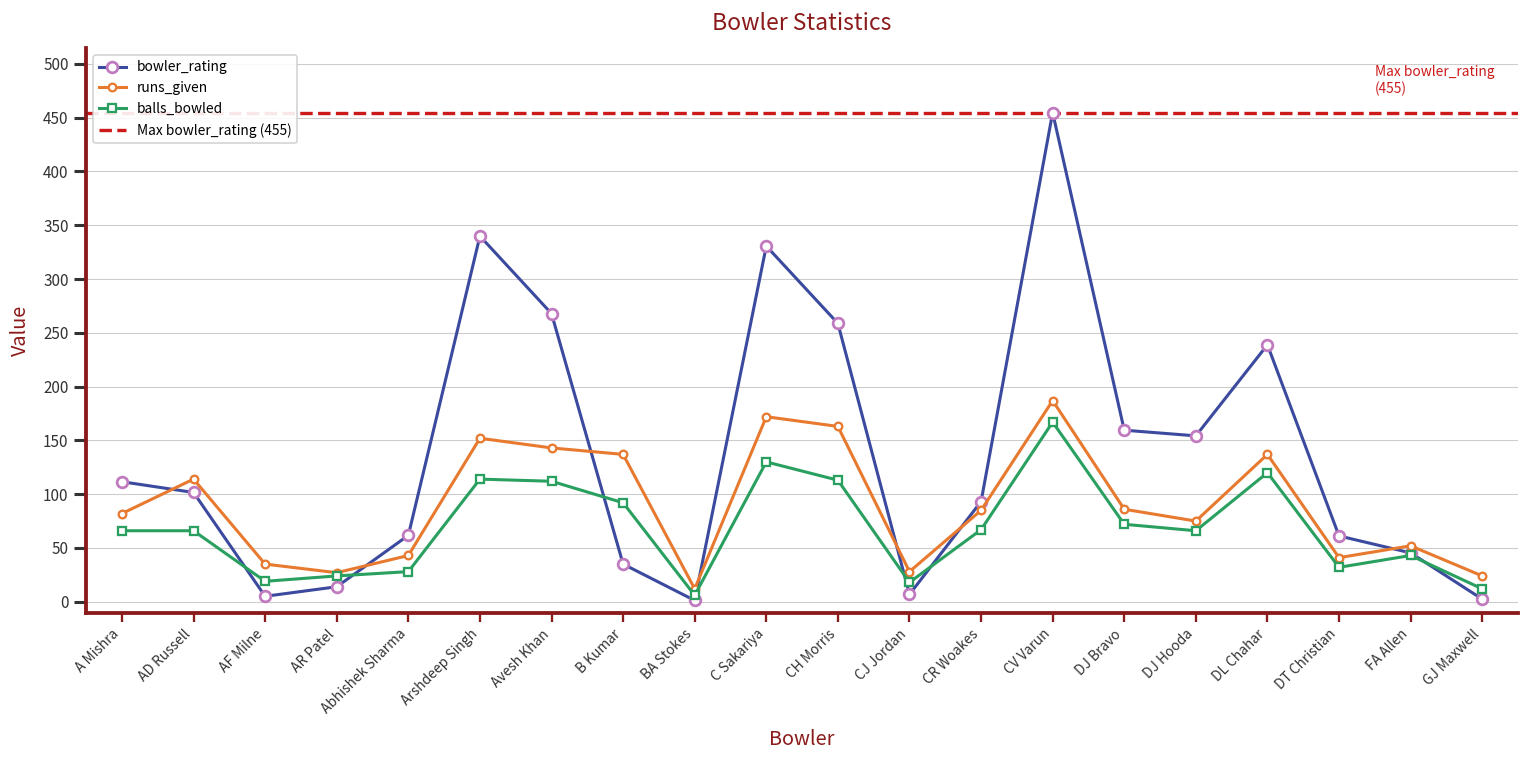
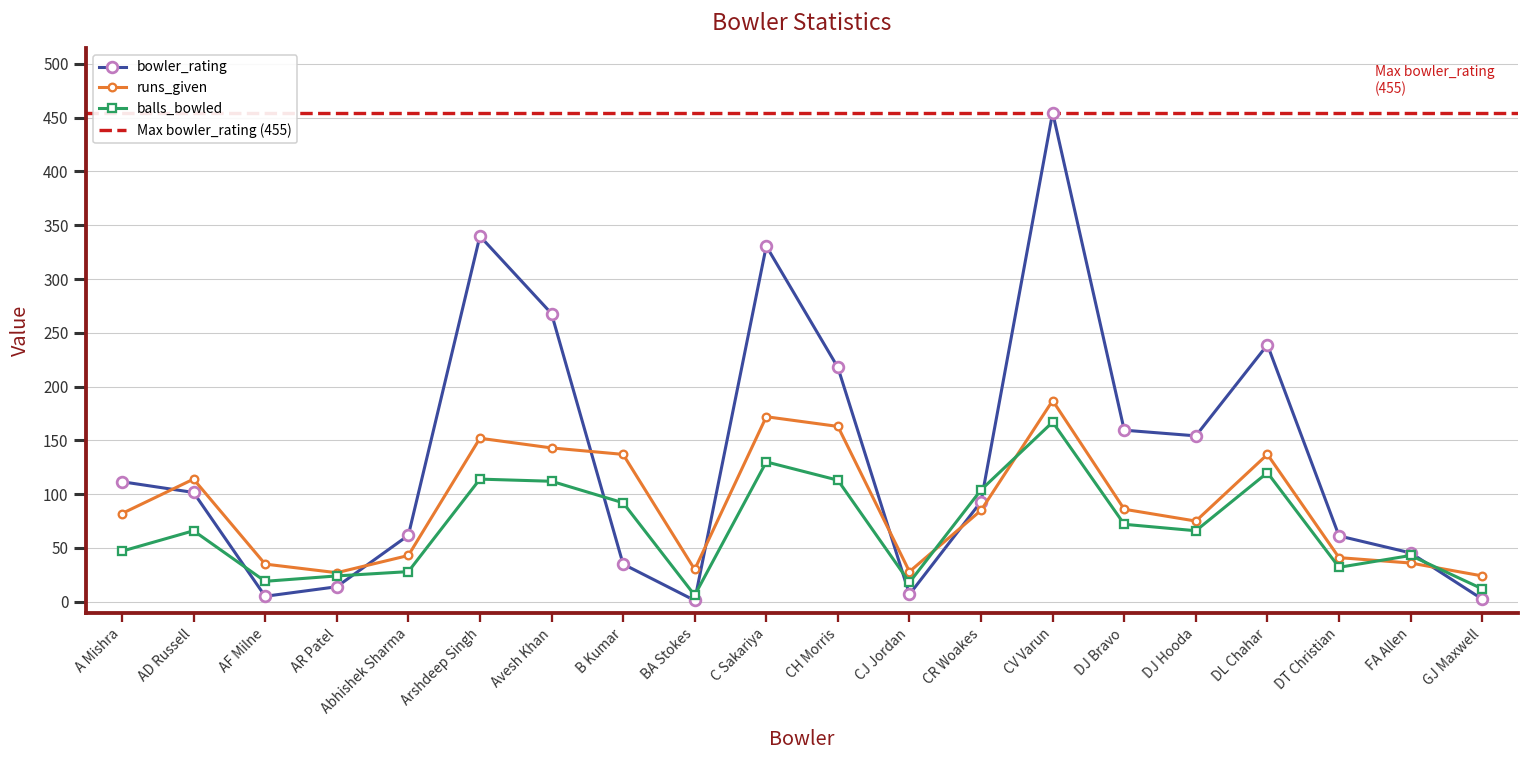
  {
    "bowler_rating": {
      "A Mishra": 110,
      "AD Russell": 100,
      "AF Milne": 10,
      "AR Patel": 10,
      "Abhishek Sharma": 60,
      "Arshdeep Singh": 340,
      "Avesh Khan": 270,
      "B Kumar": 40,
      "BA Stokes": 0,
      "C Sakariya": 330,
-     "CH Morris": 260,
+     "CH Morris": 220,
      "CJ Jordan": 10,
      "CR Woakes": 90,
      "CV Varun": 450,
      "DJ Bravo": 160,
      "DJ Hooda": 150,
      "DL Chahar": 240,
      "DT Christian": 60,
      "GJ Maxwell": 0
    },
    "runs_given": {
      "A Mishra": 80,
      "AD Russell": 110,
      "AF Milne": 40,
      "AR Patel": 30,
      "Abhishek Sharma": 40,
      "Arshdeep Singh": 150,
      "Avesh Khan": 140,
      "B Kumar": 140,
-     "BA Stokes": 10,
+     "BA Stokes": 30,
      "C Sakariya": 170,
      "CH Morris": 160,
      "CJ Jordan": 30,
      "CR Woakes": 90,
      "CV Varun": 190,
      "DJ Bravo": 90,
      "DJ Hooda": 80,
      "DL Chahar": 140,
      "DT Christian": 40,
-     "FA Allen": 50,
+     "FA Allen": 40,
      "GJ Maxwell": 20
    },
    "balls_bowled": {
-     "A Mishra": 70,
+     "A Mishra": 50,
      "AD Russell": 70,
      "AF Milne": 20,
      "AR Patel": 20,
      "Abhishek Sharma": 30,
      "Arshdeep Singh": 110,
      "Avesh Khan": 110,
      "B Kumar": 90,
      "BA Stokes": 10,
      "C Sakariya": 130,
      "CH Morris": 110,
      "CJ Jordan": 20,
-     "CR Woakes": 70,
+     "CR Woakes": 100,
      "CV Varun": 170,
      "DJ Bravo": 70,
      "DJ Hooda": 70,
      "DL Chahar": 120,
      "DT Christian": 30,
      "GJ Maxwell": 10
    }
  }
